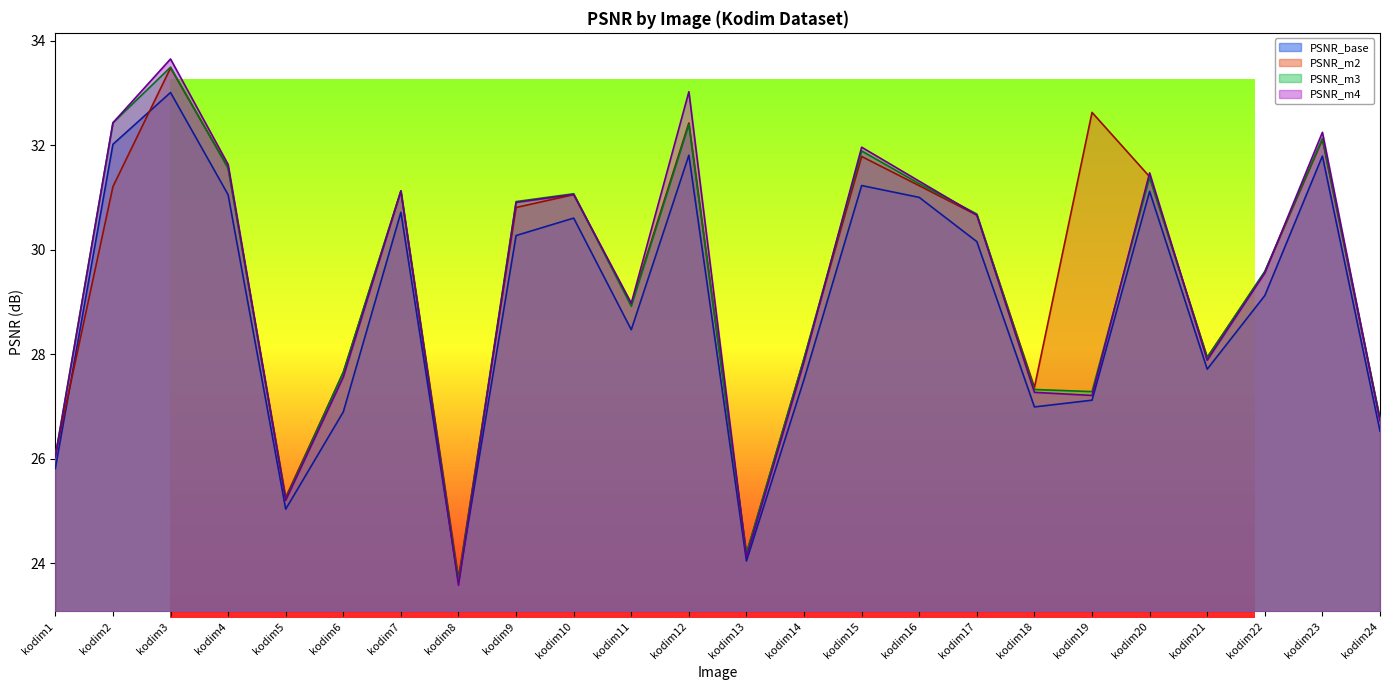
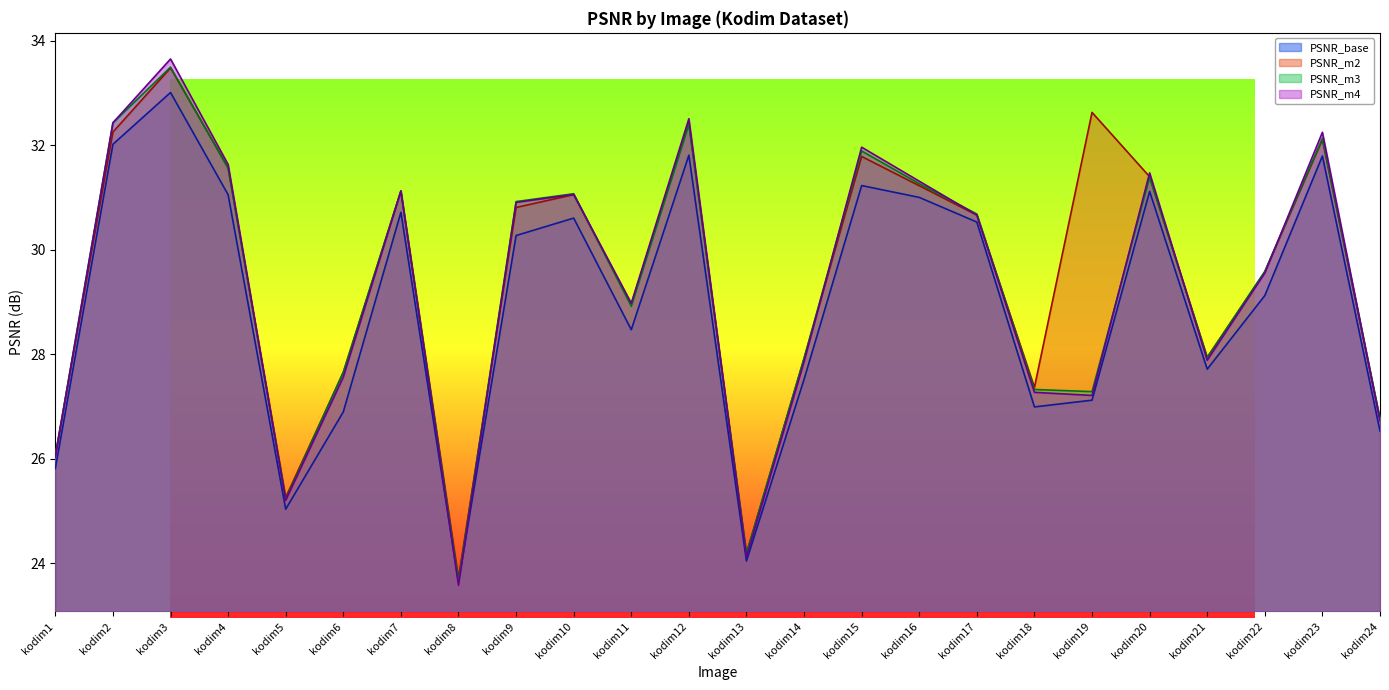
  {
    "PSNR_base": {
      "kodim1": 25.8,
      "kodim2": 32.0,
      "kodim3": 33.0,
      "kodim4": 31.1,
      "kodim5": 25.0,
      "kodim6": 26.9,
      "kodim7": 30.7,
      "kodim9": 30.3,
      "kodim10": 30.6,
      "kodim11": 28.5,
      "kodim12": 31.8,
      "kodim13": 24.0,
      "kodim14": 27.5,
      "kodim15": 31.2,
      "kodim16": 31.0,
-     "kodim17": 30.2,
+     "kodim17": 30.5,
      "kodim18": 27.0,
      "kodim19": 27.1,
      "kodim20": 31.1,
      "kodim21": 27.7,
      "kodim22": 29.1,
      "kodim23": 31.8,
      "kodim24": 26.5
    },
    "PSNR_m2": {
-     "kodim2": 31.2,
+     "kodim2": 32.3,
      "kodim8": 23.7,
      "kodim9": 30.8,
      "kodim15": 31.8,
      "kodim19": 32.6
    },
    "PSNR_m3": {
      "kodim15": 31.9,
      "kodim19": 27.3
    },
    "PSNR_m4": {
      "kodim3": 33.7,
      "kodim4": 31.6,
      "kodim6": 27.6,
      "kodim8": 23.6,
-     "kodim12": 33.0,
+     "kodim12": 32.5,
      "kodim13": 24.1,
      "kodim14": 27.9,
      "kodim15": 32.0,
      "kodim18": 27.3,
      "kodim19": 27.2,
      "kodim20": 31.5,
      "kodim21": 27.9,
      "kodim23": 32.2
    }
  }
